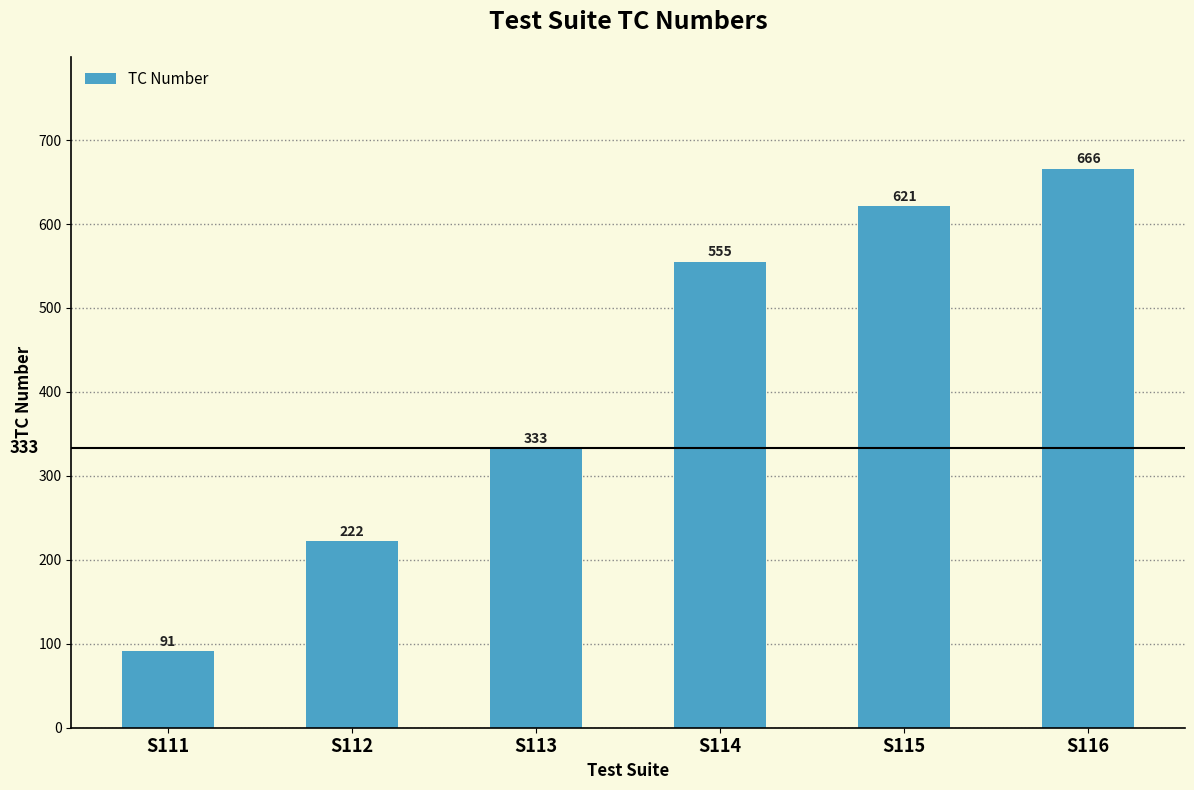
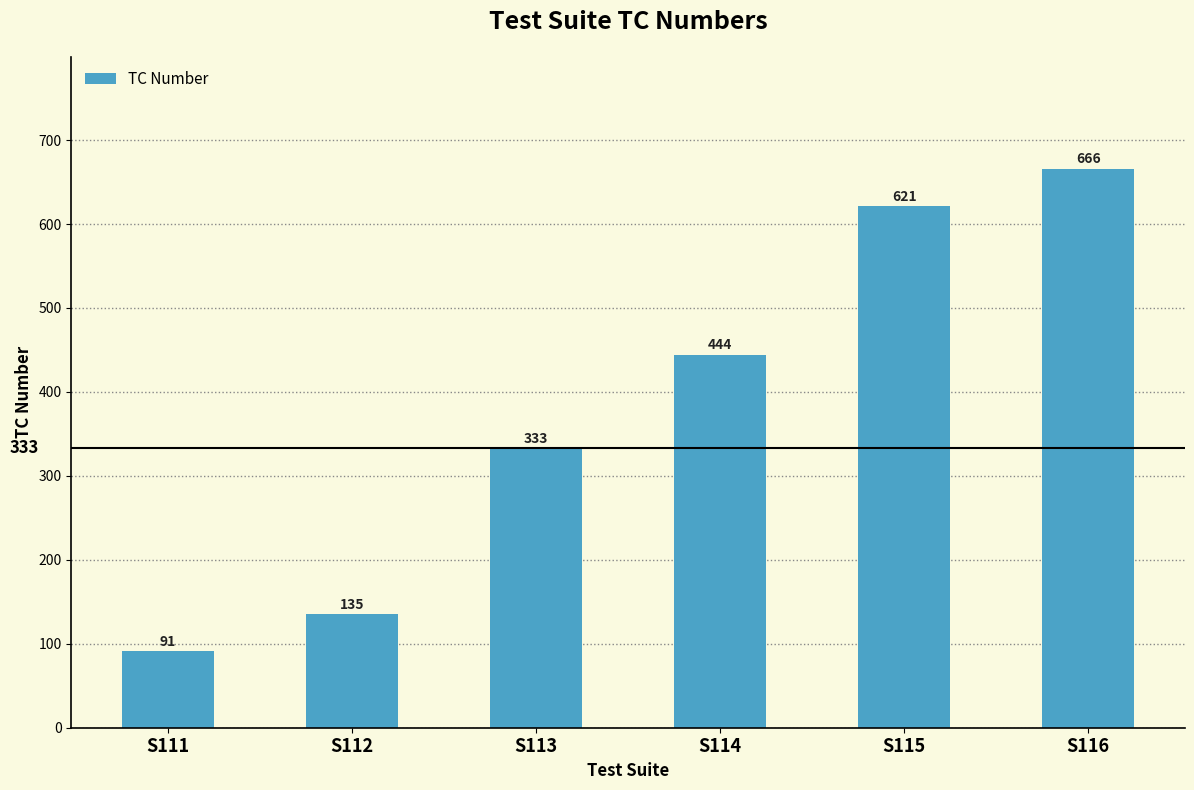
  {
    "S111": 91,
-   "S112": 222,
+   "S112": 135,
    "S113": 333,
-   "S114": 555,
+   "S114": 444,
    "S115": 621,
    "S116": 666
  }
